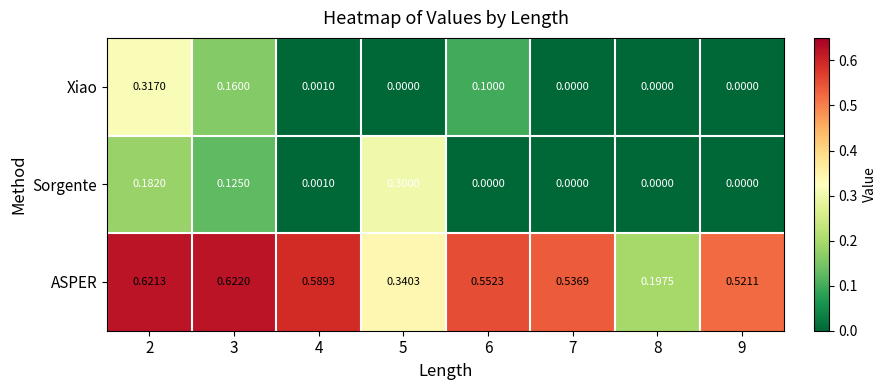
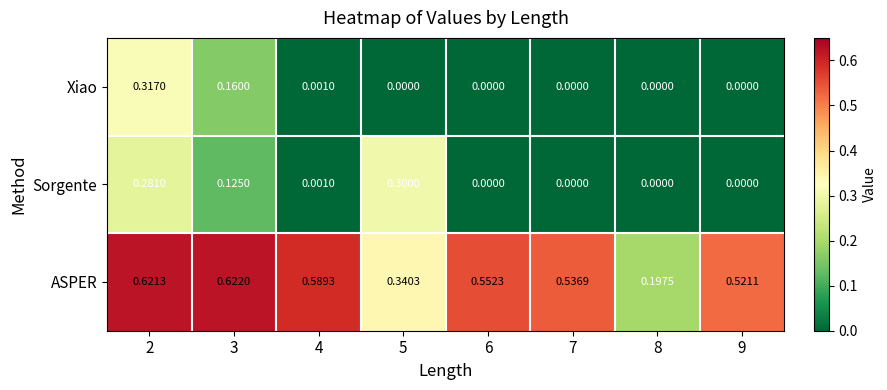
  {
    "Xiao": {
      "2": 0.3170,
      "3": 0.1600,
      "4": 0.0010,
      "5": 0.0000,
-     "6": 0.1000,
+     "6": 0.0000,
      "7": 0.0000,
      "8": 0.0000,
      "9": 0.0000
    },
    "Sorgente": {
-     "2": 0.1820,
+     "2": 0.2810,
      "3": 0.1250,
      "4": 0.0010,
      "5": 0.3000,
      "6": 0.0000,
      "7": 0.0000,
      "8": 0.0000,
      "9": 0.0000
    },
    "ASPER": {
      "2": 0.6213,
      "3": 0.6220,
      "4": 0.5893,
      "5": 0.3403,
      "6": 0.5523,
      "7": 0.5369,
      "8": 0.1975,
      "9": 0.5211
    }
  }
